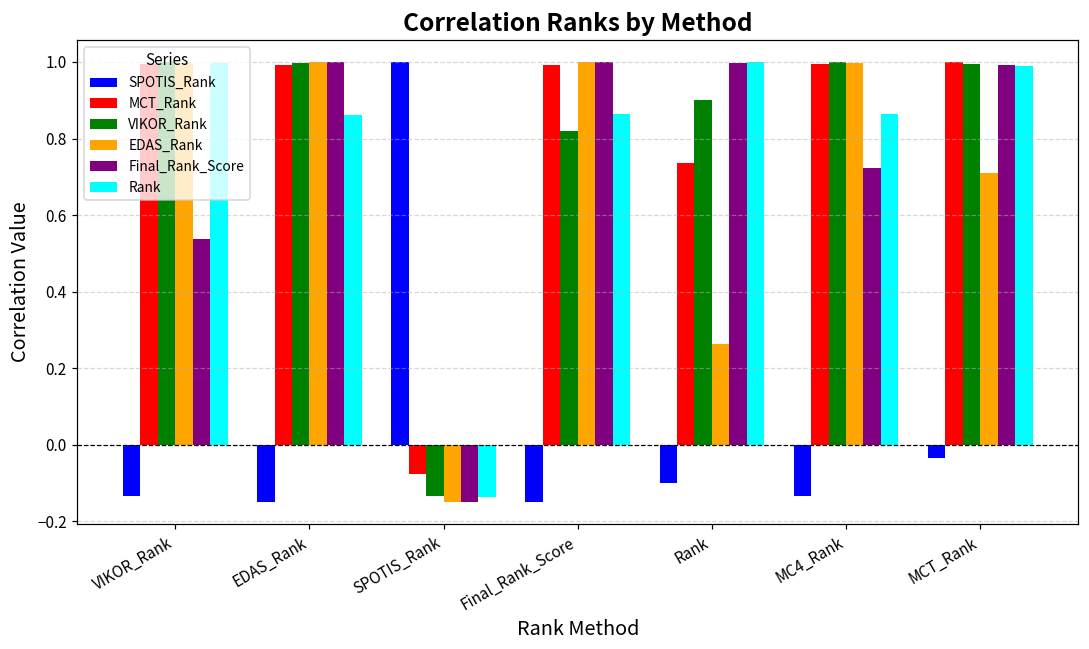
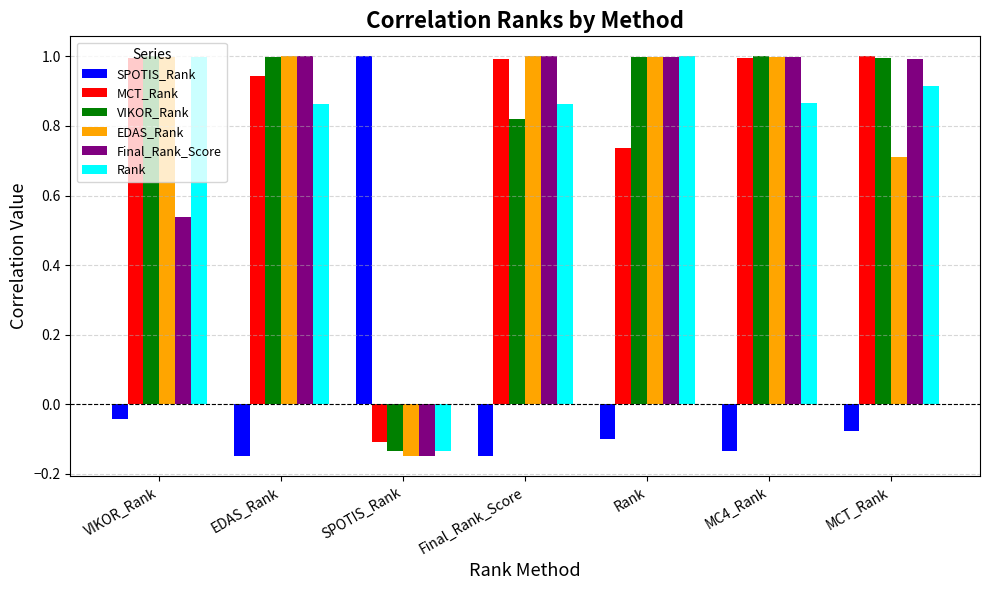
  {
    "SPOTIS_Rank": {
-     "VIKOR_Rank": -0.13,
+     "VIKOR_Rank": -0.04,
      "EDAS_Rank": -0.15,
      "SPOTIS_Rank": 1.00,
      "Final_Rank_Score": -0.15,
      "Rank": -0.10,
      "MC4_Rank": -0.13,
-     "MCT_Rank": -0.04
+     "MCT_Rank": -0.08
    },
    "MCT_Rank": {
-     "EDAS_Rank": 0.99,
-     "SPOTIS_Rank": -0.08,
+     "EDAS_Rank": 0.94,
+     "SPOTIS_Rank": -0.11,
      "Final_Rank_Score": 0.99,
      "Rank": 0.74,
      "MC4_Rank": 1.00,
      "MCT_Rank": 1.00
    },
    "VIKOR_Rank": {
      "EDAS_Rank": 1.00,
      "SPOTIS_Rank": -0.13,
      "Final_Rank_Score": 0.82,
-     "Rank": 0.90,
+     "Rank": 1.00,
      "MC4_Rank": 1.00,
      "MCT_Rank": 1.00
    },
    "EDAS_Rank": {
      "EDAS_Rank": 1.00,
      "SPOTIS_Rank": -0.15,
      "Final_Rank_Score": 1.00,
-     "Rank": 0.26,
+     "Rank": 1.00,
      "MC4_Rank": 1.00,
      "MCT_Rank": 0.71
    },
    "Final_Rank_Score": {
      "VIKOR_Rank": 0.54,
      "EDAS_Rank": 1.00,
      "SPOTIS_Rank": -0.15,
      "Final_Rank_Score": 1.00,
      "Rank": 1.00,
-     "MC4_Rank": 0.72,
+     "MC4_Rank": 1.00,
      "MCT_Rank": 0.99
    },
    "Rank": {
      "EDAS_Rank": 0.86,
      "SPOTIS_Rank": -0.14,
      "Final_Rank_Score": 0.86,
      "Rank": 1.00,
      "MC4_Rank": 0.87,
-     "MCT_Rank": 0.99
+     "MCT_Rank": 0.91
    }
  }
